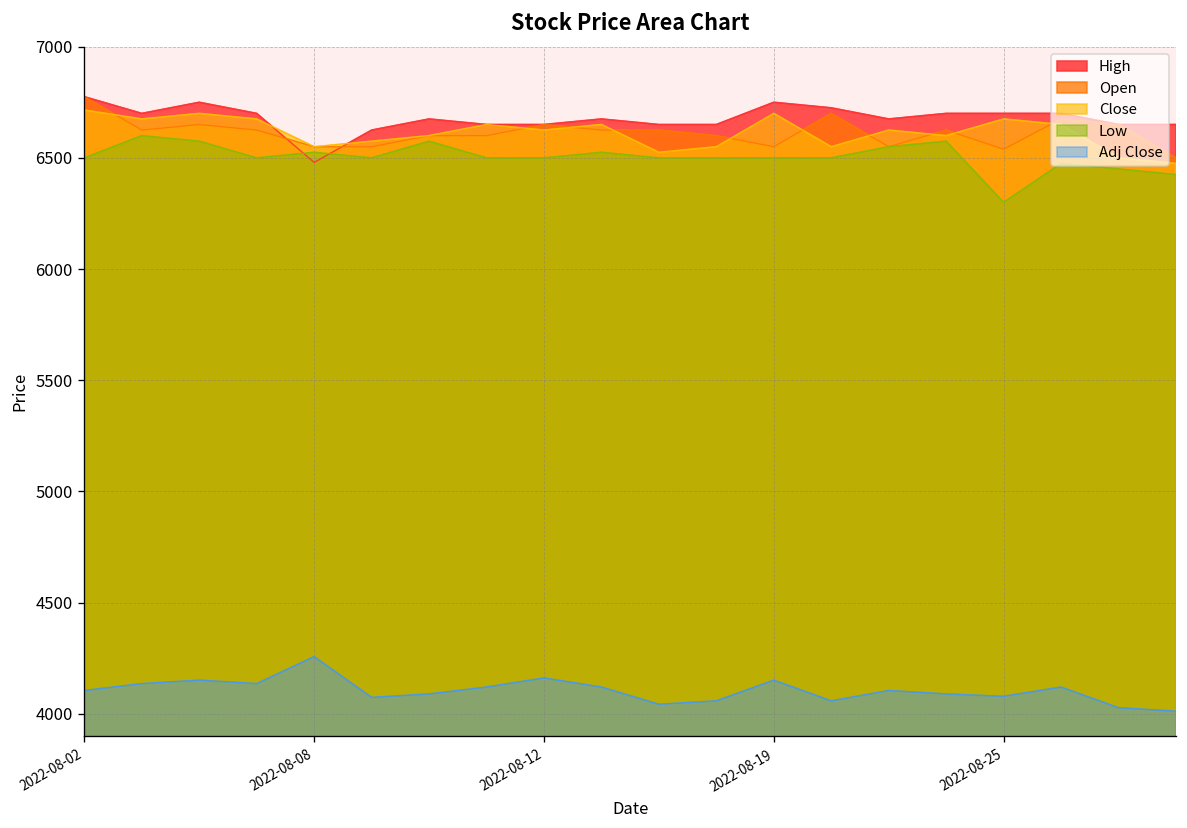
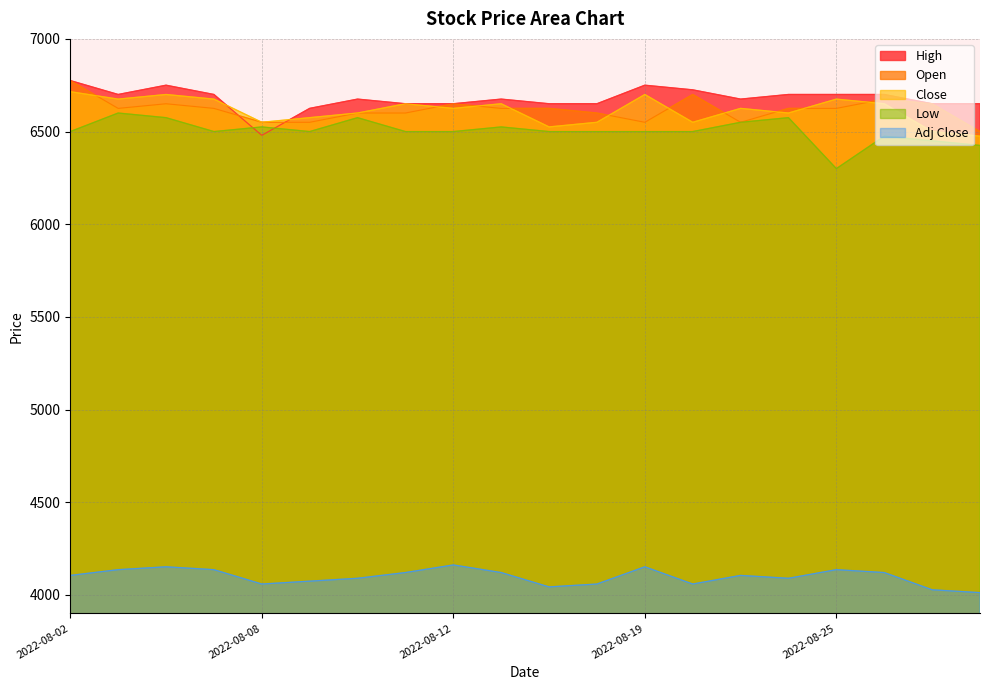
  {
    "High": {
      "2022-08-08": 6480,
      "2022-08-19": 6750,
      "2022-08-25": 6700
    },
    "Open": {
      "2022-08-19": 6550,
-     "2022-08-25": 6540
+     "2022-08-25": 6630
    },
    "Close": {
      "2022-08-02": 6720,
      "2022-08-12": 6630,
      "2022-08-19": 6700,
      "2022-08-25": 6680
    },
    "Low": {
      "2022-08-02": 6500,
      "2022-08-08": 6530,
      "2022-08-12": 6500,
      "2022-08-19": 6500,
      "2022-08-25": 6300
    },
    "Adj Close": {
      "2022-08-02": 4110,
-     "2022-08-08": 4260,
+     "2022-08-08": 4060,
      "2022-08-12": 4160,
      "2022-08-19": 4150,
-     "2022-08-25": 4080
+     "2022-08-25": 4140
    }
  }
